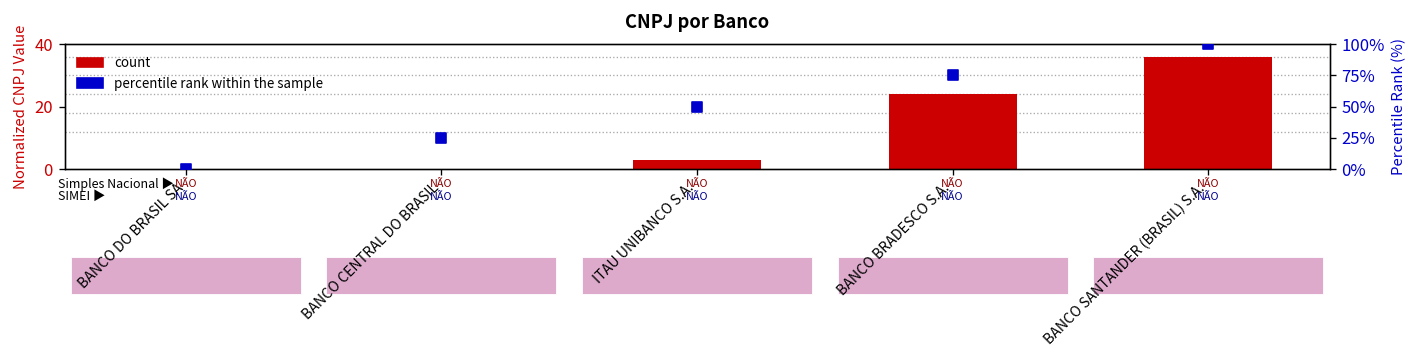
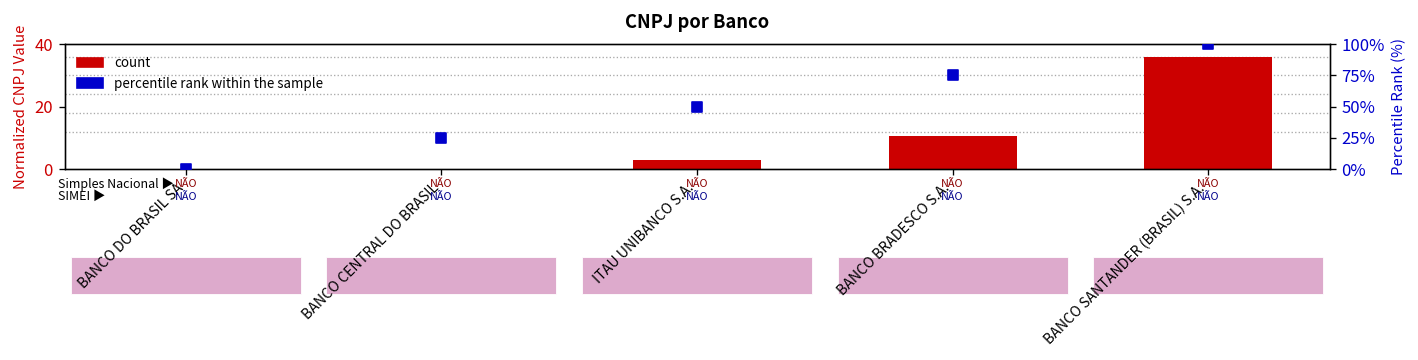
  {
    "count": {
      "ITAU UNIBANCO S.A.": 3,
-     "BANCO BRADESCO S.A.": 24,
+     "BANCO BRADESCO S.A.": 11,
      "BANCO SANTANDER (BRASIL) S.A.": 36
    }
  }
